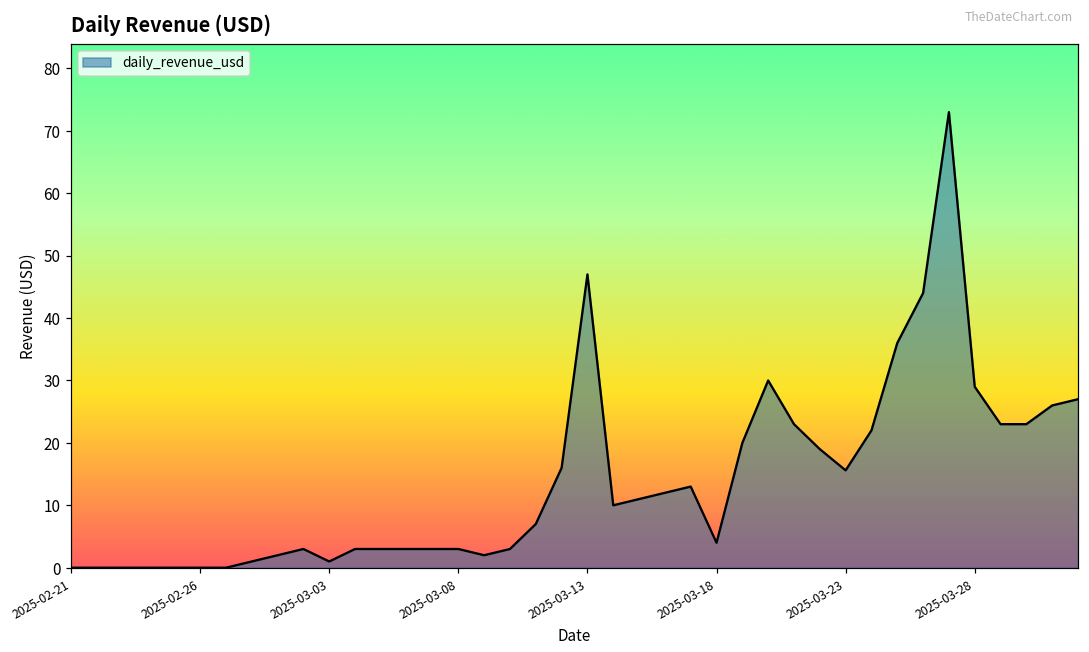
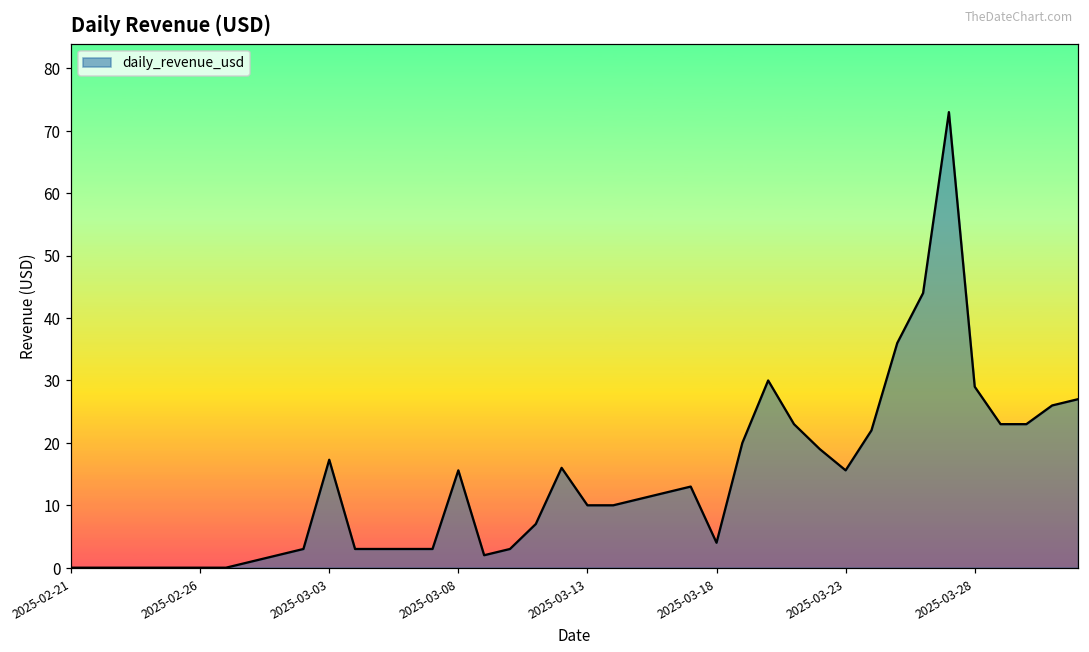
  {
    "2025-02-21": 0,
    "2025-02-26": 0,
-   "2025-03-03": 1,
-   "2025-03-08": 3,
-   "2025-03-13": 47,
+   "2025-03-03": 17,
+   "2025-03-08": 16,
+   "2025-03-13": 10,
    "2025-03-18": 4,
    "2025-03-23": 16,
    "2025-03-28": 29
  }
